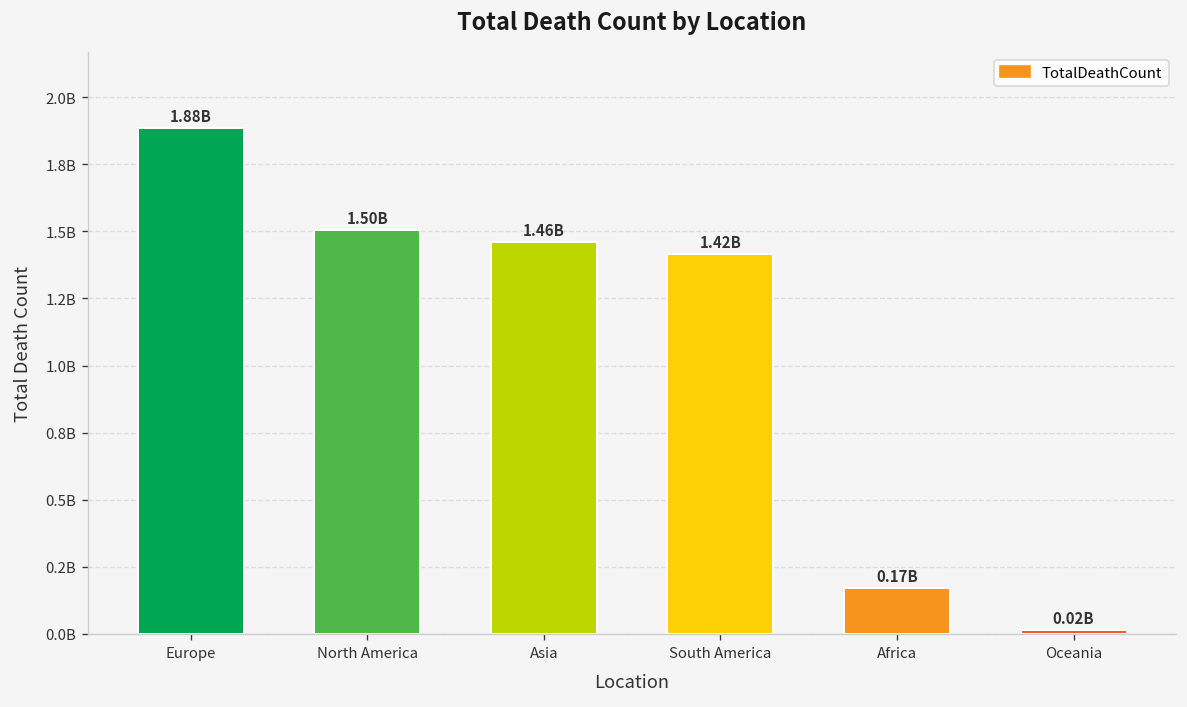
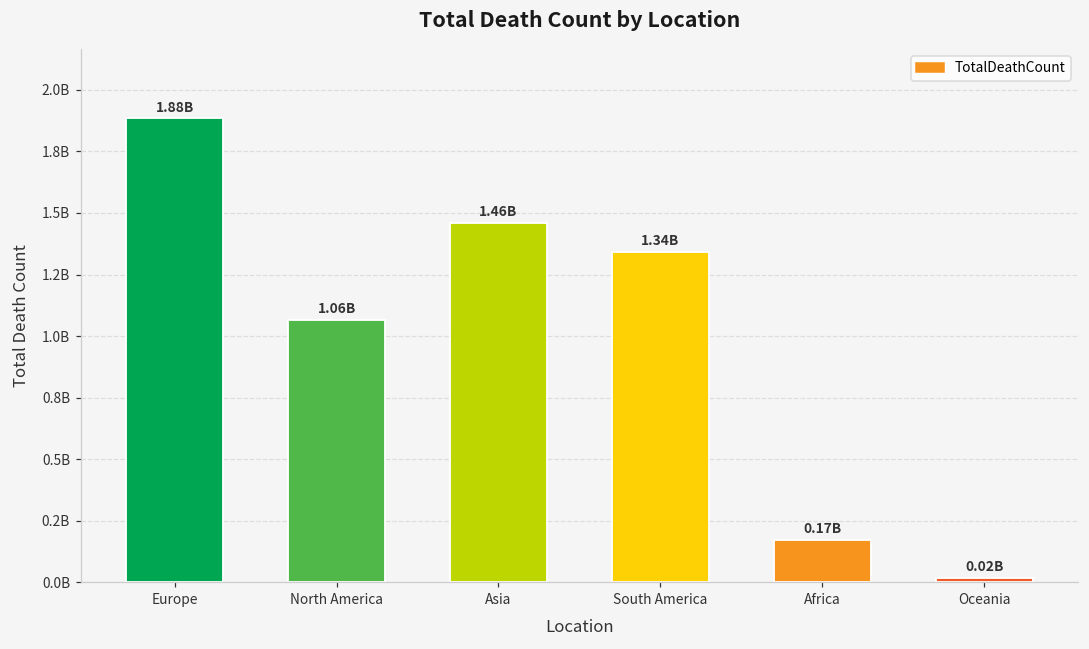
  {
    "Europe": "1.88B",
-   "North America": "1.50B",
+   "North America": "1.06B",
    "Asia": "1.46B",
-   "South America": "1.42B",
+   "South America": "1.34B",
    "Africa": "0.17B",
    "Oceania": "0.02B"
  }
